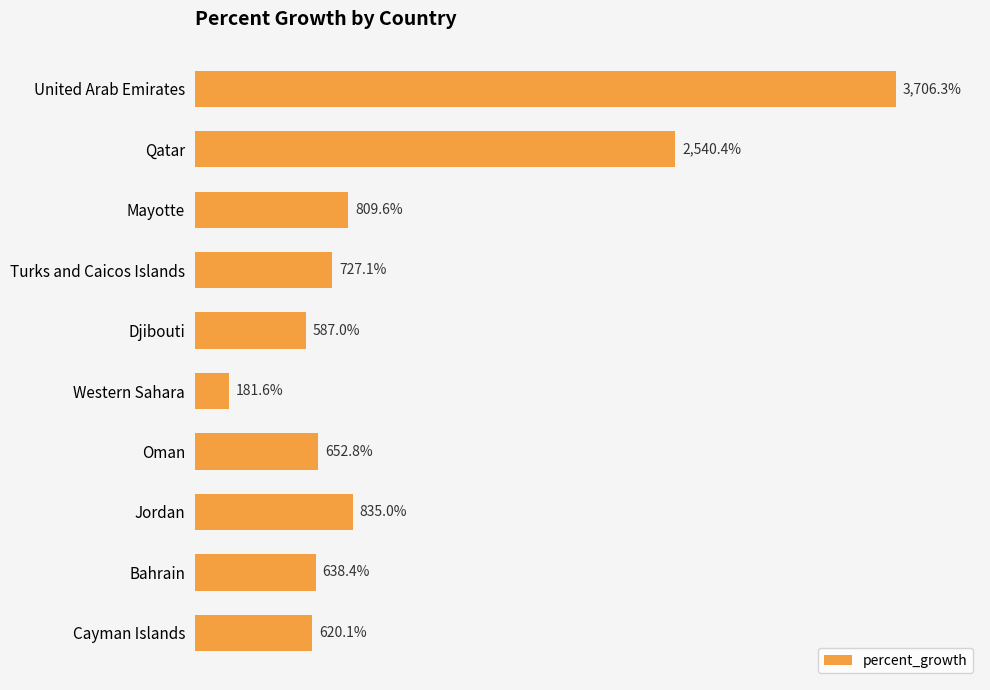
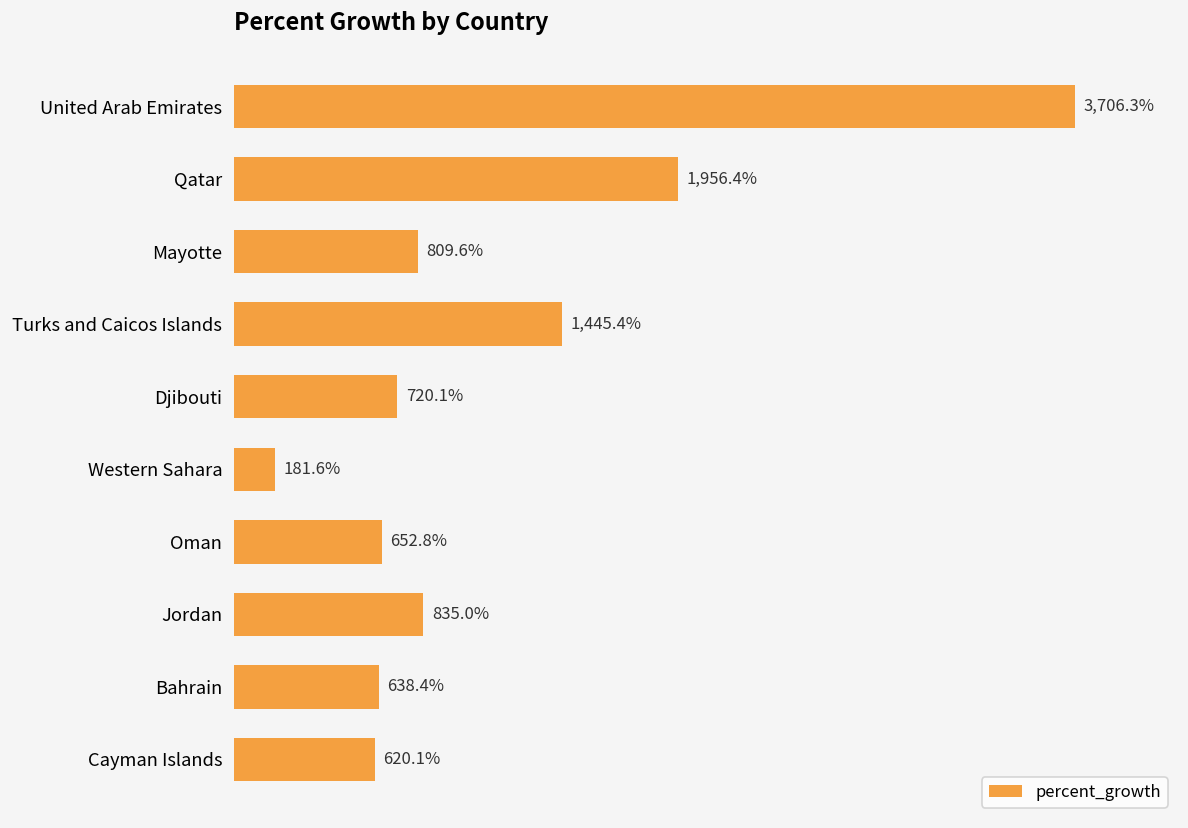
  {
    "United Arab Emirates": "3,706.3%",
-   "Qatar": "2,540.4%",
+   "Qatar": "1,956.4%",
    "Mayotte": "809.6%",
-   "Turks and Caicos Islands": "727.1%",
-   "Djibouti": "587.0%",
+   "Turks and Caicos Islands": "1,445.4%",
+   "Djibouti": "720.1%",
    "Western Sahara": "181.6%",
    "Oman": "652.8%",
    "Jordan": "835.0%",
    "Bahrain": "638.4%",
    "Cayman Islands": "620.1%"
  }
